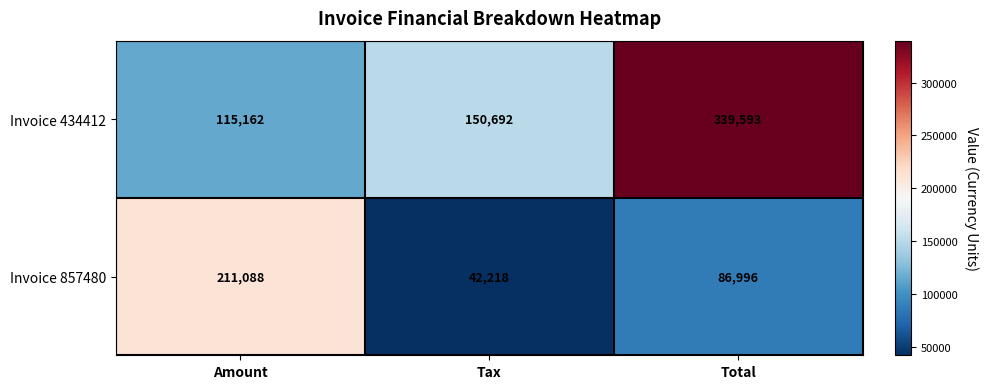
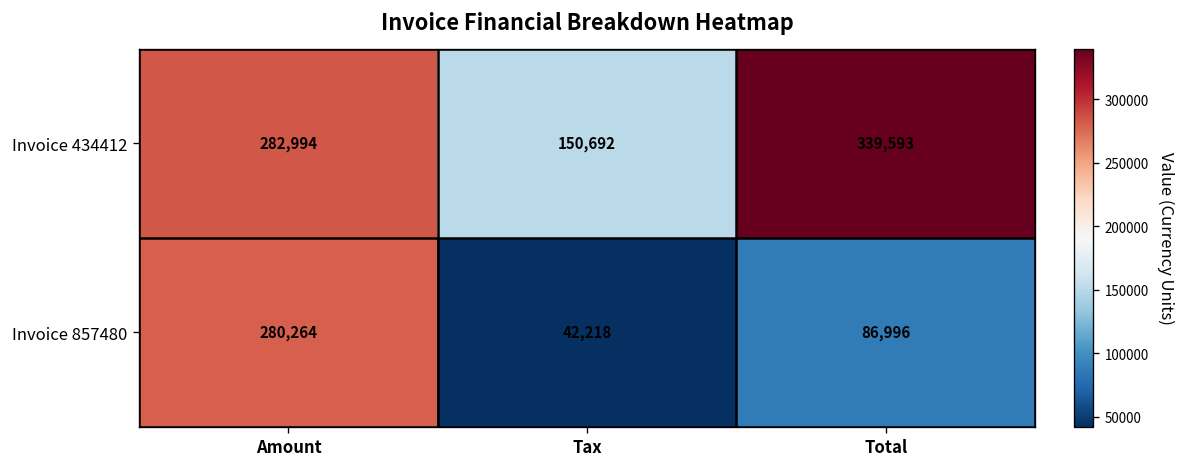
  {
    "Invoice 434412": {
-     "Amount": "115,162",
+     "Amount": "282,994",
      "Tax": "150,692",
      "Total": "339,593"
    },
    "Invoice 857480": {
-     "Amount": "211,088",
+     "Amount": "280,264",
      "Tax": "42,218",
      "Total": "86,996"
    }
  }
